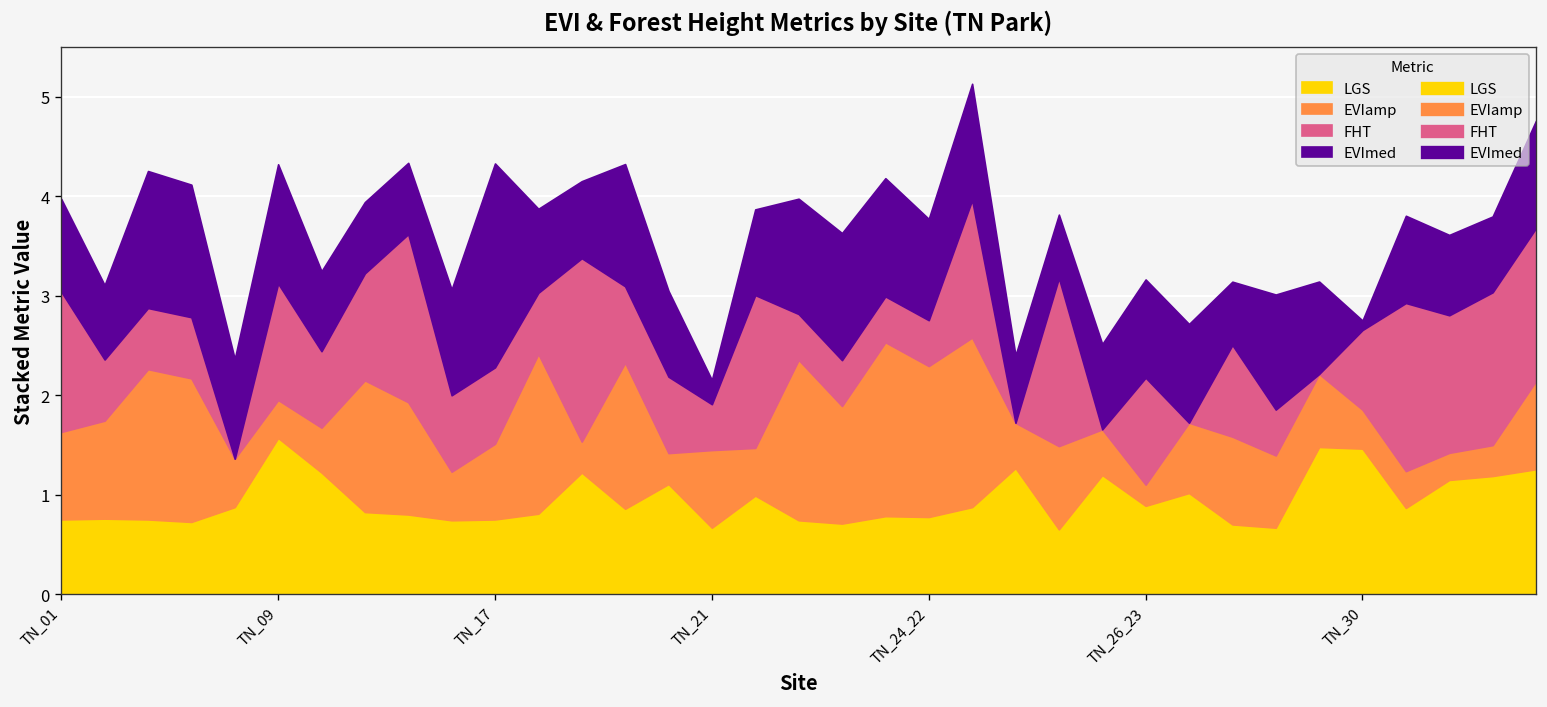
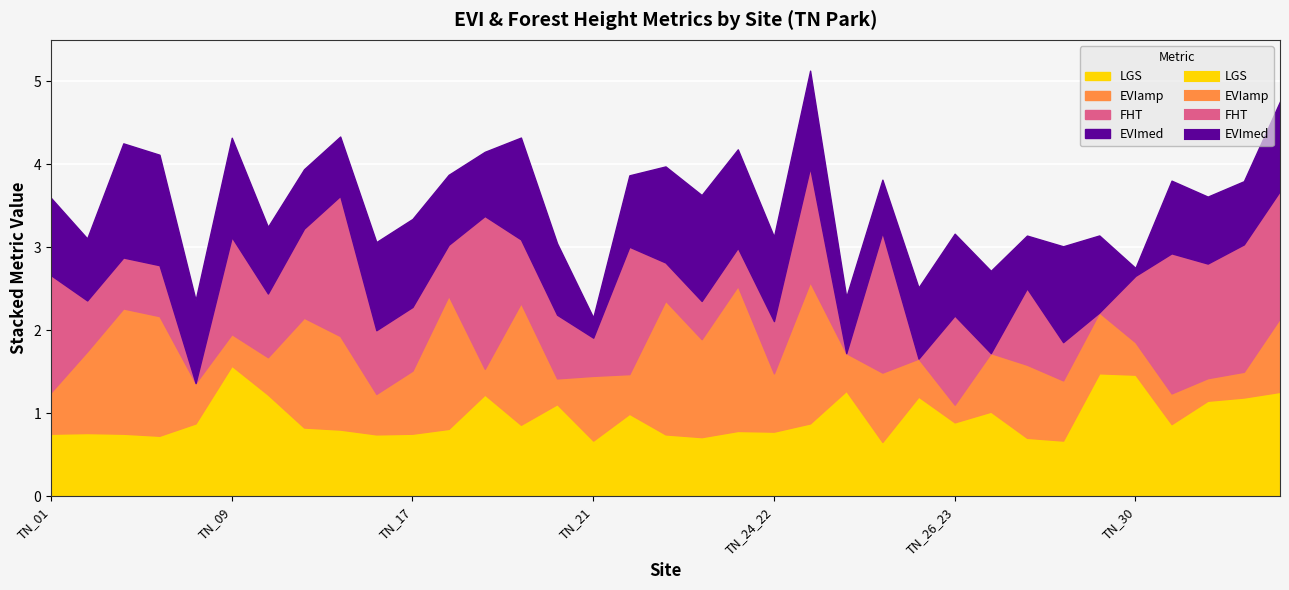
  {
    "EVIamp": {
-     "TN_01": 0.9,
-     "TN_24_22": 1.5
+     "TN_01": 0.5,
+     "TN_24_22": 0.7
    },
    "FHT": {
-     "TN_24_22": 0.5
+     "TN_24_22": 0.6
    },
    "EVImed": {
      "TN_01": 0.9,
      "TN_09": 1.2,
-     "TN_17": 2.0,
+     "TN_17": 1.1,
      "TN_21": 0.2,
      "TN_24_22": 1.0,
      "TN_26_23": 1.0,
      "TN_30": 0.1
    }
  }
